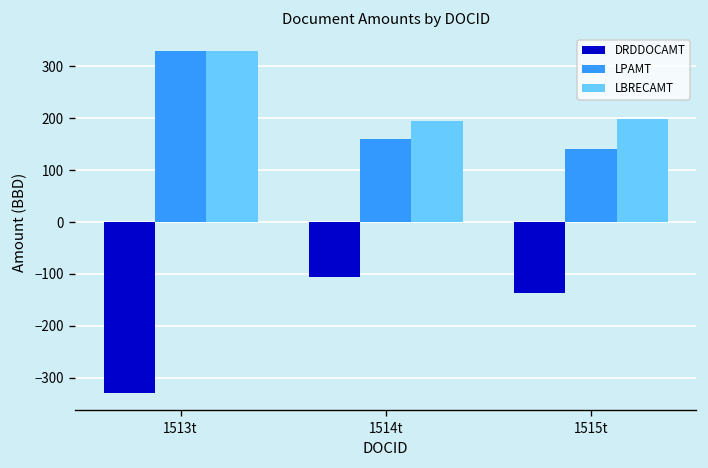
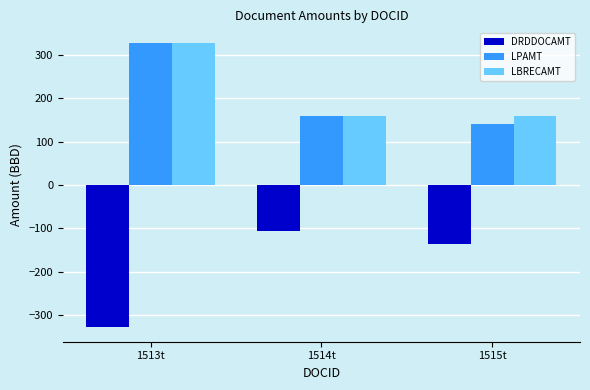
  {
    "DRDDOCAMT": {
      "1513t": -330,
      "1514t": -110,
      "1515t": -140
    },
    "LPAMT": {
      "1513t": 330,
      "1514t": 160,
      "1515t": 140
    },
    "LBRECAMT": {
      "1513t": 330,
-     "1514t": 200,
-     "1515t": 200
+     "1514t": 160,
+     "1515t": 160
    }
  }
